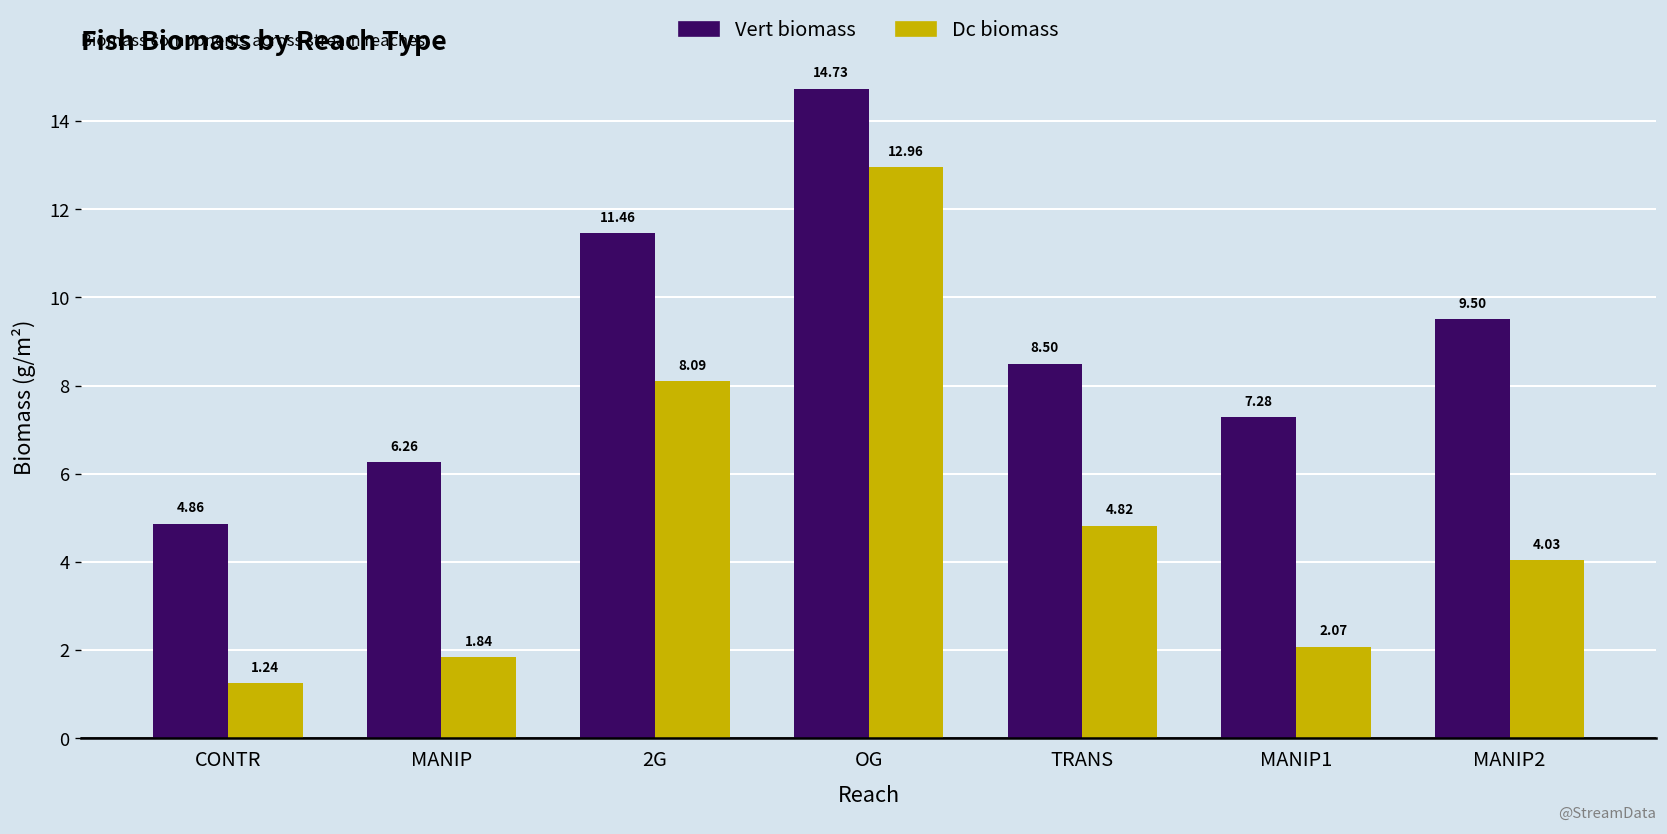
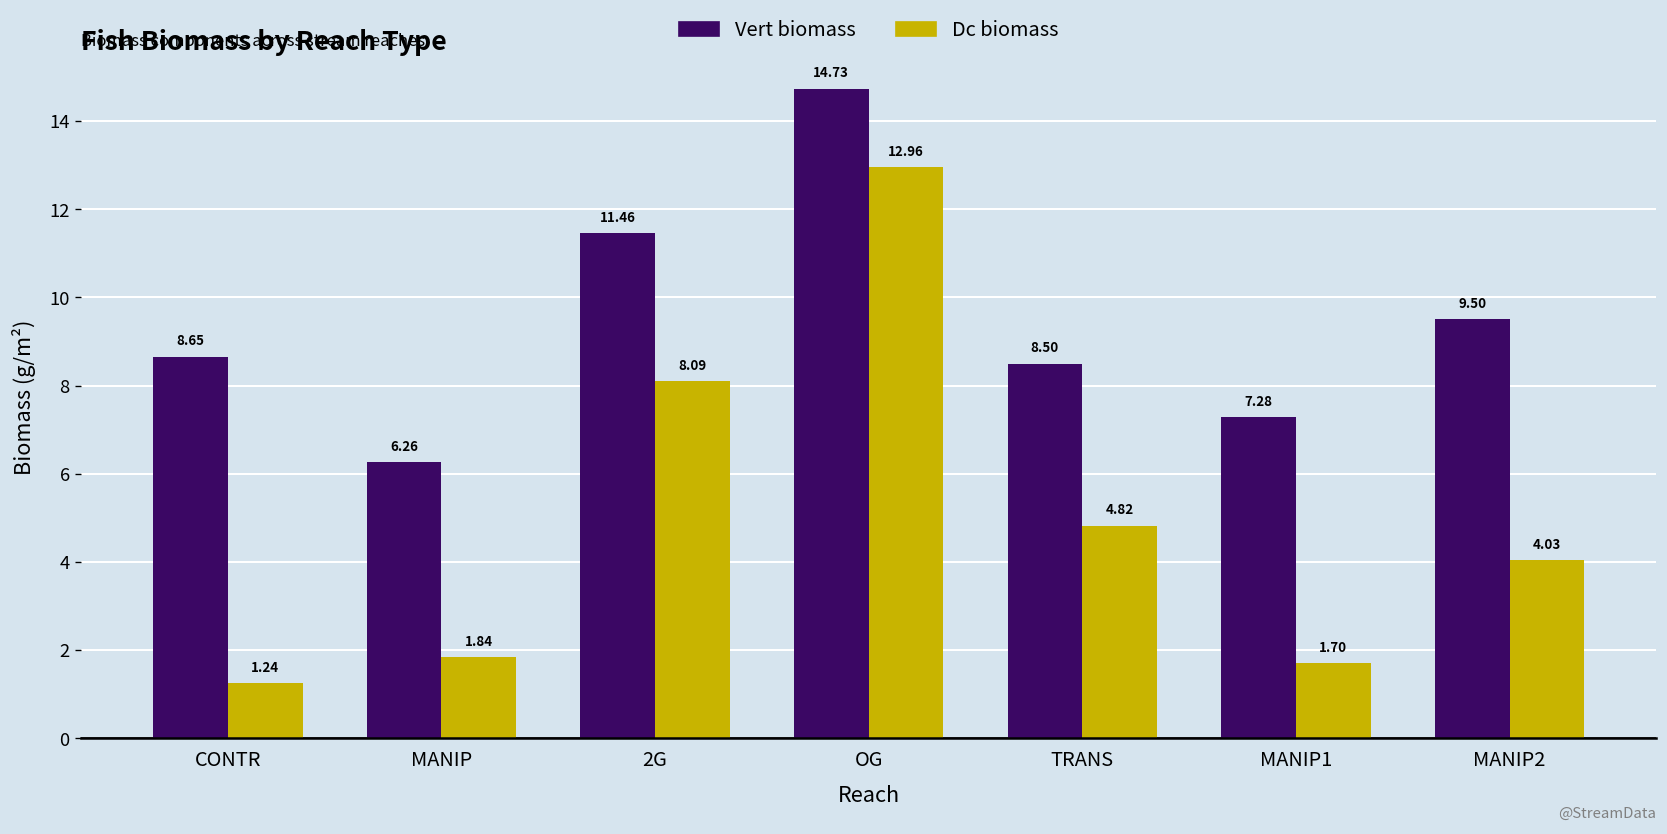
  {
    "Vert biomass": {
-     "CONTR": 4.86,
+     "CONTR": 8.65,
      "MANIP": 6.26,
      "2G": 11.46,
      "OG": 14.73,
      "TRANS": 8.50,
      "MANIP1": 7.28,
      "MANIP2": 9.50
    },
    "Dc biomass": {
      "CONTR": 1.24,
      "MANIP": 1.84,
      "2G": 8.09,
      "OG": 12.96,
      "TRANS": 4.82,
-     "MANIP1": 2.07,
+     "MANIP1": 1.70,
      "MANIP2": 4.03
    }
  }
